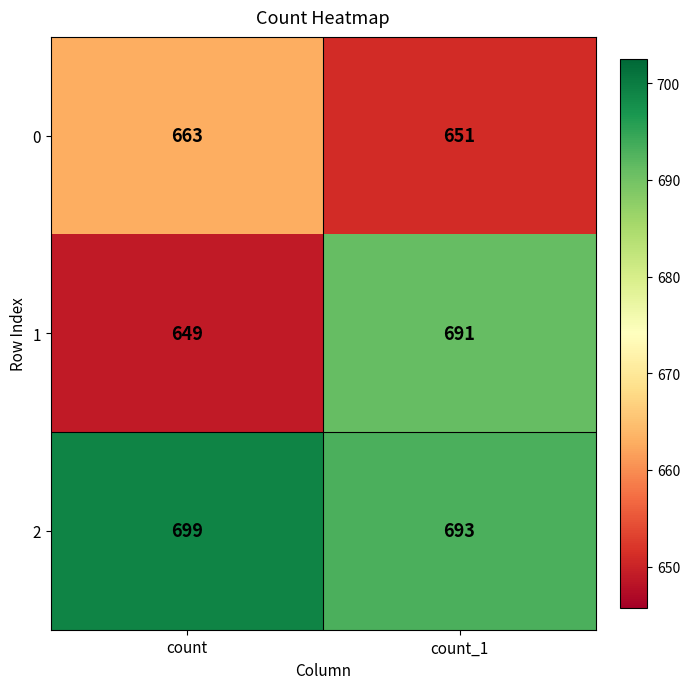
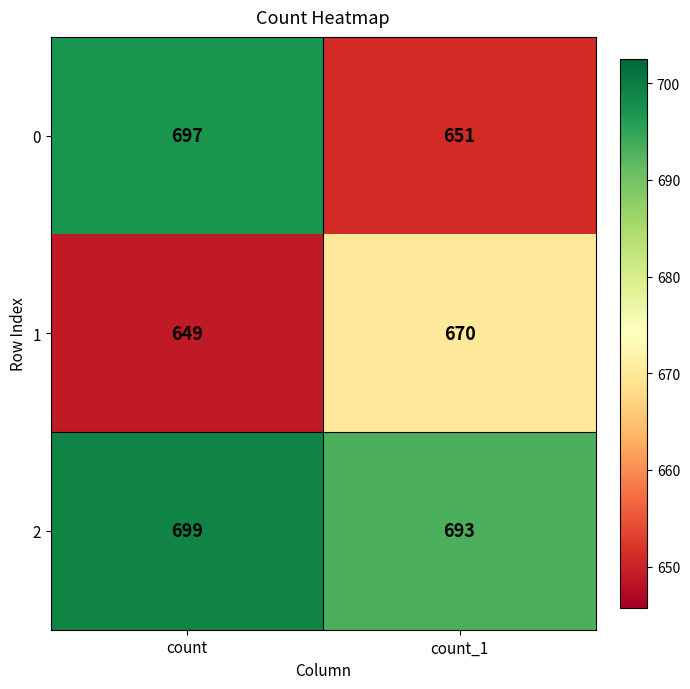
  {
    "0": {
-     "count": 663,
+     "count": 697,
      "count_1": 651
    },
    "1": {
      "count": 649,
-     "count_1": 691
+     "count_1": 670
    },
    "2": {
      "count": 699,
      "count_1": 693
    }
  }
